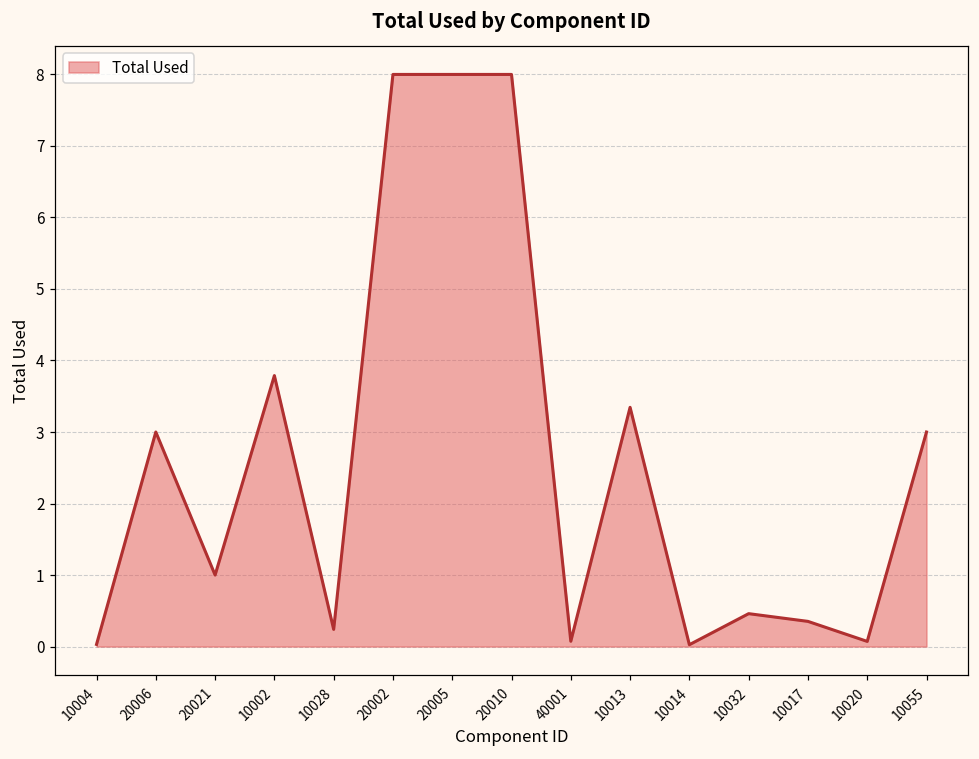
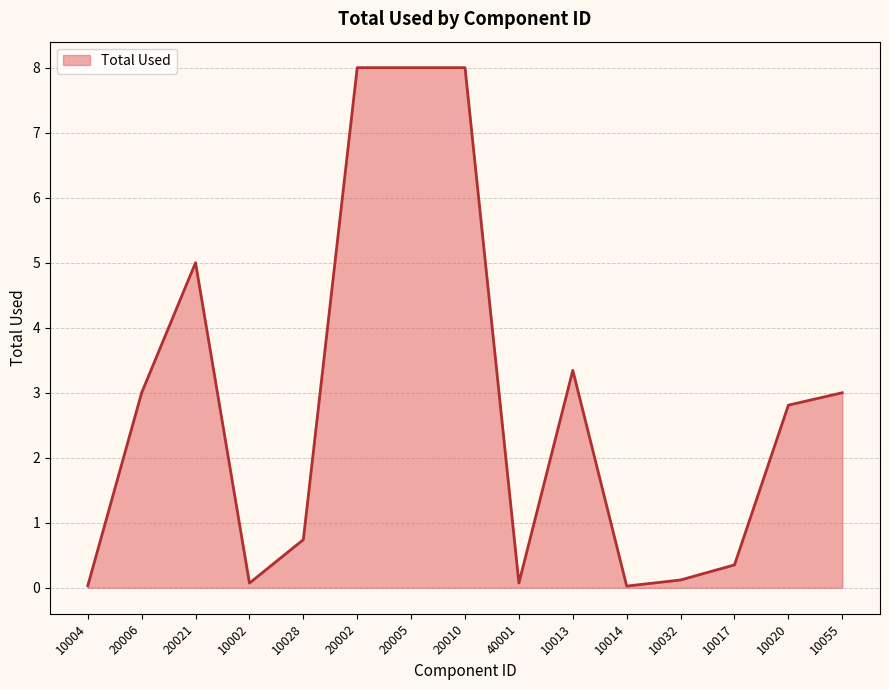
  {
    "10004": 0.0,
    "20006": 3.0,
-   "20021": 1,
-   "10002": 3.8,
-   "10028": 0.2,
+   "20021": 5,
+   "10002": 0.1,
+   "10028": 0.7,
    "20002": 8.0,
    "20005": 8.0,
    "20010": 8.0,
    "40001": 0.1,
    "10013": 3.3,
    "10014": 0.0,
-   "10032": 0.5,
+   "10032": 0.1,
    "10017": 0.4,
-   "10020": 0.1,
+   "10020": 2.8,
    "10055": 3.0
  }
